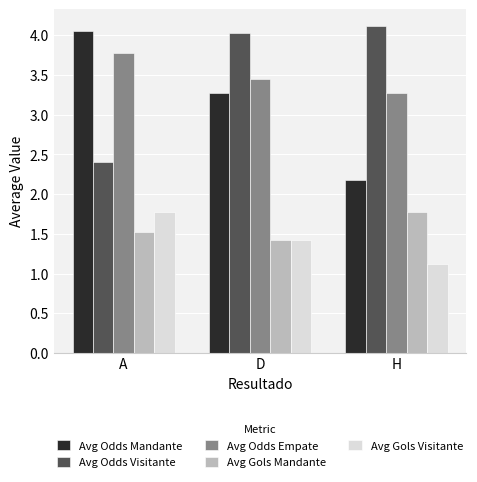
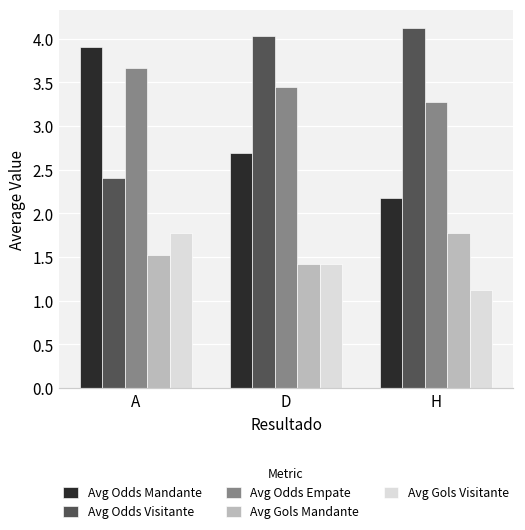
  {
    "Avg Odds Mandante": {
-     "A": 4.1,
-     "D": 3.3,
+     "A": 3.9,
+     "D": 2.7,
      "H": 2.2
    },
    "Avg Odds Visitante": {
      "A": 2.4,
      "D": 4.0,
      "H": 4.1
    },
    "Avg Odds Empate": {
-     "A": 3.8,
+     "A": 3.7,
      "D": 3.5,
      "H": 3.3
    }
  }
